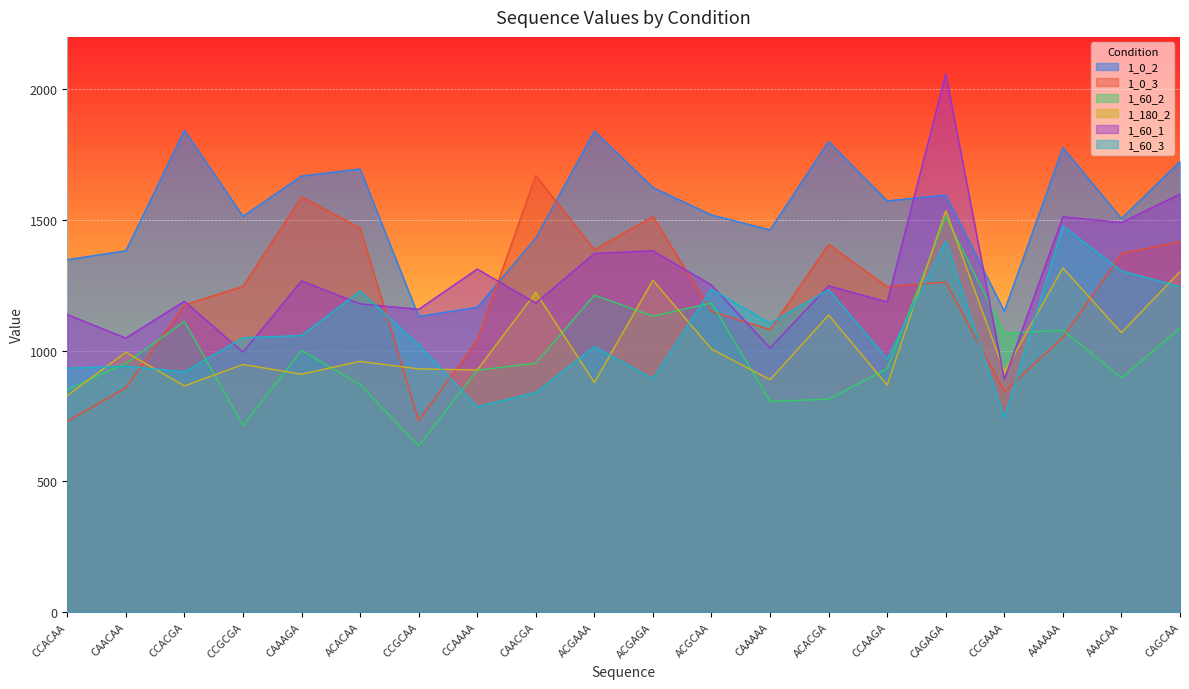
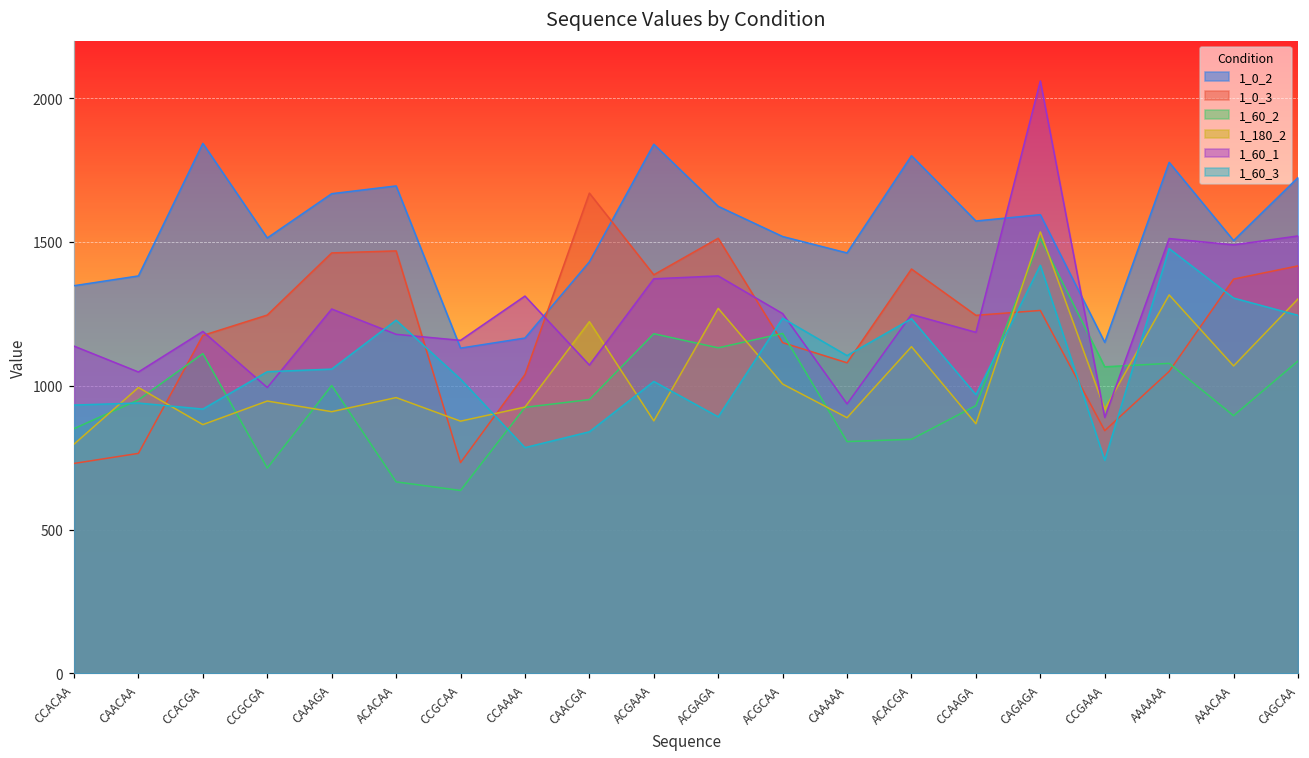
  {
    "1_0_3": {
      "CCACAA": 730,
-     "CAACAA": 860,
+     "CAACAA": 770,
      "CCACGA": 1180,
      "CCGCGA": 1250,
-     "CAAAGA": 1590,
+     "CAAAGA": 1460,
      "ACACAA": 1470,
      "CCGCAA": 730,
      "CCAAAA": 1040,
      "CAACGA": 1670,
      "ACGAAA": 1390,
      "ACGAGA": 1510,
      "ACGCAA": 1150,
      "CAAAAA": 1080,
      "ACACGA": 1410,
      "CCAAGA": 1250,
      "CAGAGA": 1260,
      "CCGAAA": 840,
      "AAAAAA": 1050,
      "AAACAA": 1370,
      "CAGCAA": 1420
    },
    "1_60_2": {
      "CCACAA": 850,
      "CAACAA": 950,
      "CCACGA": 1110,
      "CCGCGA": 710,
      "CAAAGA": 1000,
-     "ACACAA": 870,
+     "ACACAA": 670,
      "CCGCAA": 640,
      "CAACGA": 950,
-     "ACGAAA": 1210,
+     "ACGAAA": 1180,
      "ACGAGA": 1130,
      "ACGCAA": 1180,
      "CAAAAA": 810,
      "ACACGA": 810,
      "CCAAGA": 930,
      "CAGAGA": 1510,
      "CCGAAA": 1070,
      "AAAAAA": 1080,
      "AAACAA": 900,
      "CAGCAA": 1090
    },
    "1_180_2": {
-     "CCACAA": 830,
+     "CCACAA": 800,
      "CAACAA": 990,
      "CCACGA": 870,
      "CCGCGA": 950,
      "CAAAGA": 910,
      "ACACAA": 960,
-     "CCGCAA": 930,
+     "CCGCAA": 880,
      "CAACGA": 1220,
      "ACGAAA": 880,
      "ACGAGA": 1270,
      "ACGCAA": 1010,
      "CAAAAA": 890,
      "ACACGA": 1140,
      "CCAAGA": 870,
      "CAGAGA": 1540,
      "CCGAAA": 920,
      "AAAAAA": 1320,
      "AAACAA": 1070,
      "CAGCAA": 1300
    },
    "1_60_1": {
      "CCACAA": 1140,
      "CAACAA": 1050,
      "CCACGA": 1190,
      "CCGCGA": 990,
      "CAAAGA": 1270,
      "ACACAA": 1180,
      "CCGCAA": 1160,
      "CCAAAA": 1310,
-     "CAACGA": 1180,
+     "CAACGA": 1070,
      "ACGAAA": 1370,
      "ACGAGA": 1380,
      "ACGCAA": 1250,
-     "CAAAAA": 1010,
+     "CAAAAA": 940,
      "ACACGA": 1250,
      "CCAAGA": 1190,
      "CAGAGA": 2060,
      "CCGAAA": 890,
      "AAAAAA": 1510,
      "AAACAA": 1490,
-     "CAGCAA": 1600
+     "CAGCAA": 1520
    }
  }
